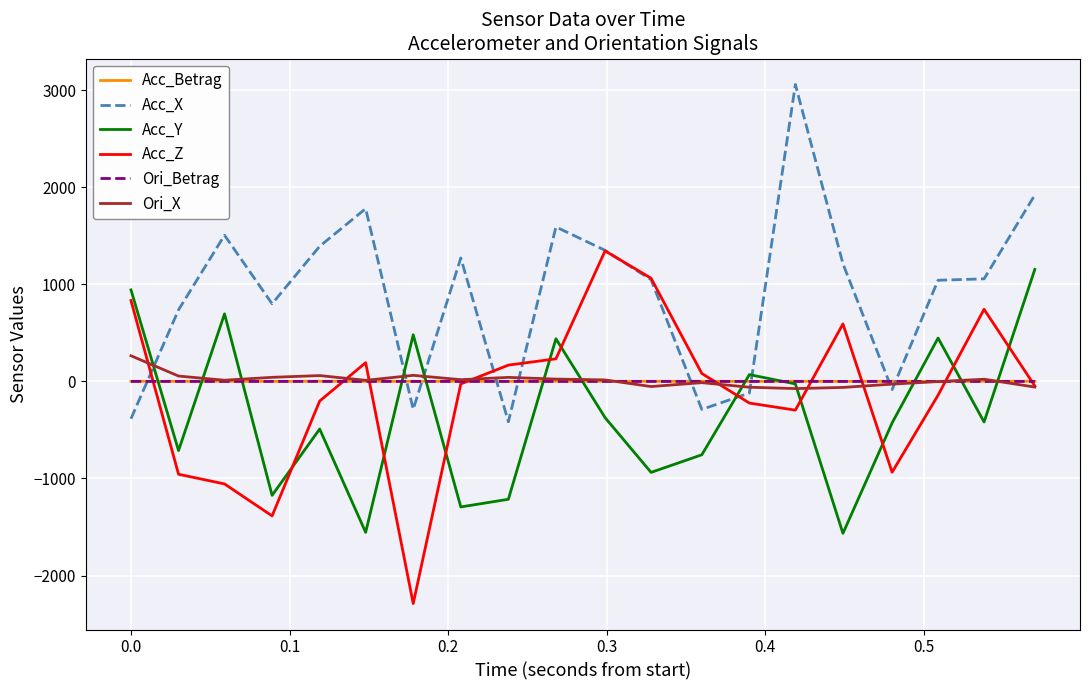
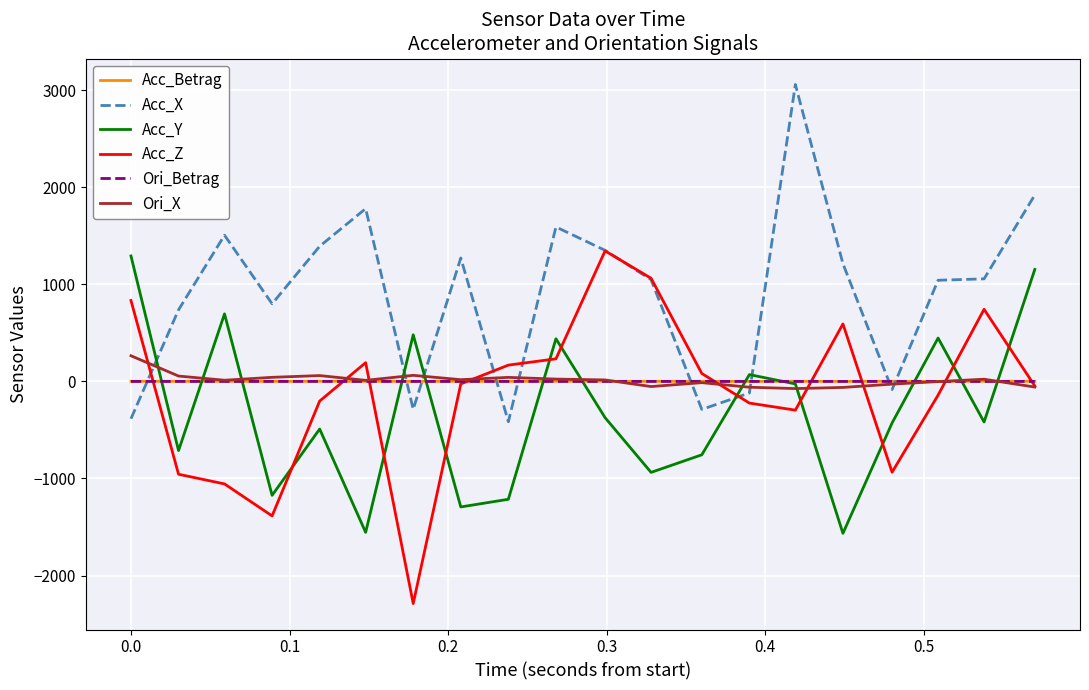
  {
    "Ori_Betrag": {
      "0.0": 0
    },
    "Acc_X": {
      "0.0": -400
    },
    "Acc_Y": {
-     "0.0": 900
+     "0.0": 1300
    },
    "Acc_Z": {
      "0.0": 800
    },
    "Ori_X": {
      "0.0": 300
    }
  }
